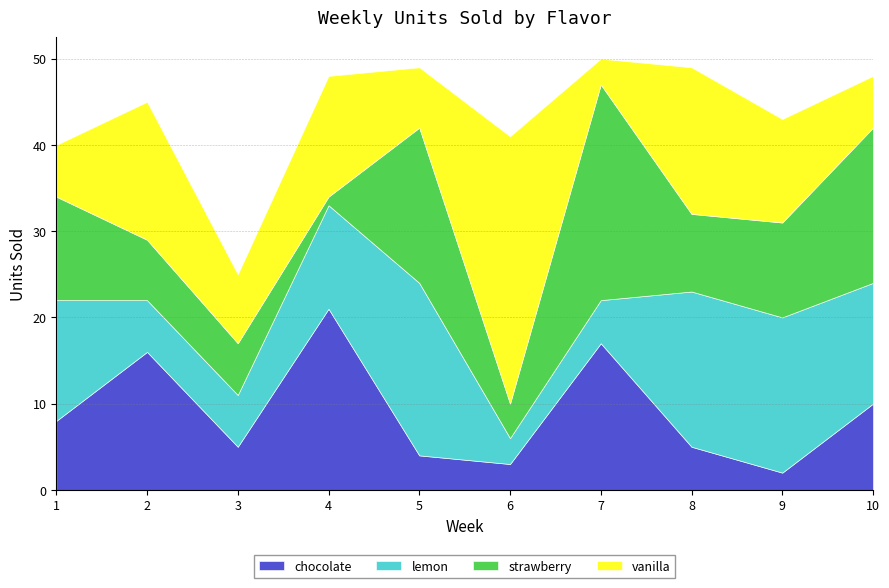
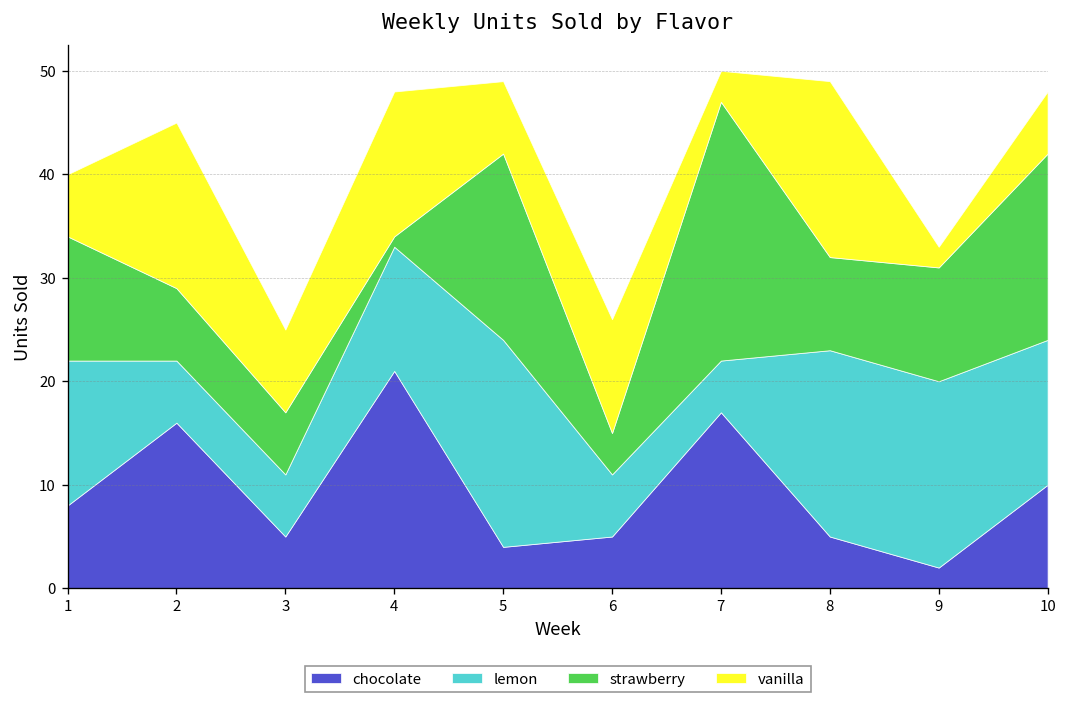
  {
    "chocolate": {
      "1": 8,
      "2": 16,
      "3": 5,
      "4": 21,
      "5": 4,
-     "6": 3,
+     "6": 5,
      "7": 17,
      "8": 5,
      "9": 2,
      "10": 10
    },
    "lemon": {
      "1": 14,
      "2": 6,
      "3": 6,
      "4": 12,
      "5": 20,
-     "6": 3,
+     "6": 6,
      "7": 5,
      "8": 18,
      "9": 18,
      "10": 14
    },
    "strawberry": {
      "1": 12,
      "2": 7,
      "3": 6,
      "4": 1,
      "5": 18,
      "6": 4,
      "7": 25,
      "8": 9,
      "9": 11,
      "10": 18
    },
    "vanilla": {
      "1": 6,
      "2": 16,
      "3": 8,
      "4": 14,
      "5": 7,
-     "6": 31,
+     "6": 11,
      "7": 3,
      "8": 17,
-     "9": 12,
+     "9": 2,
      "10": 6
    }
  }
